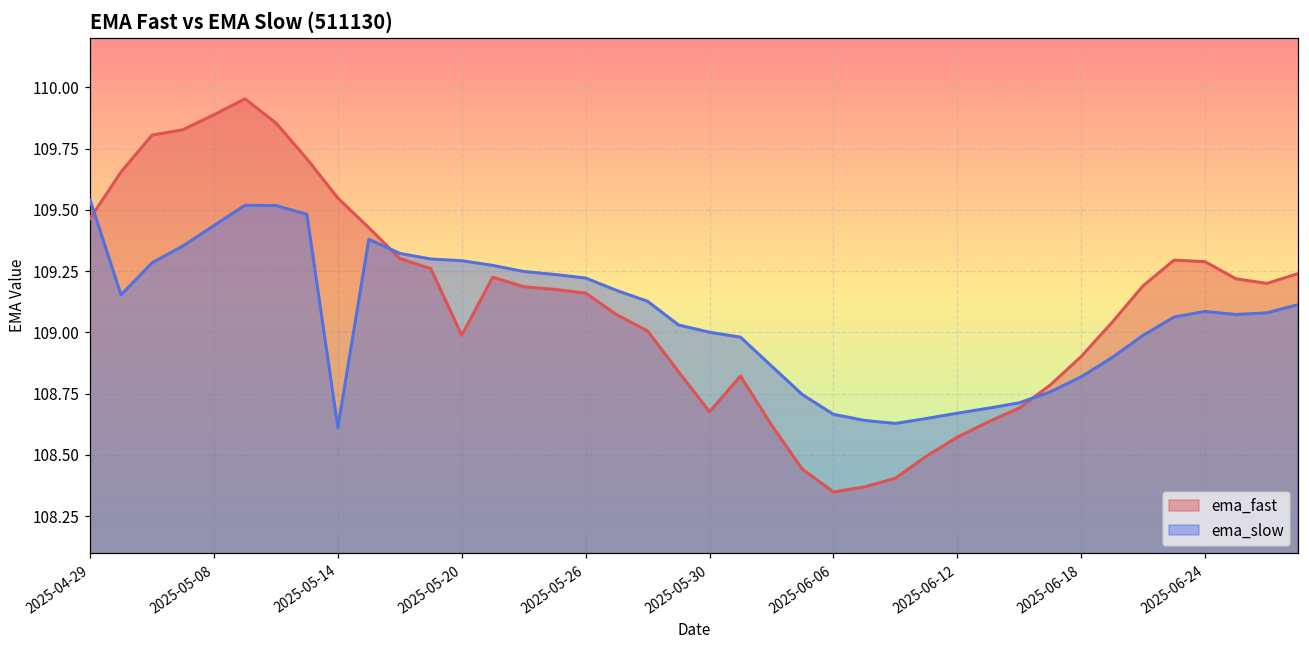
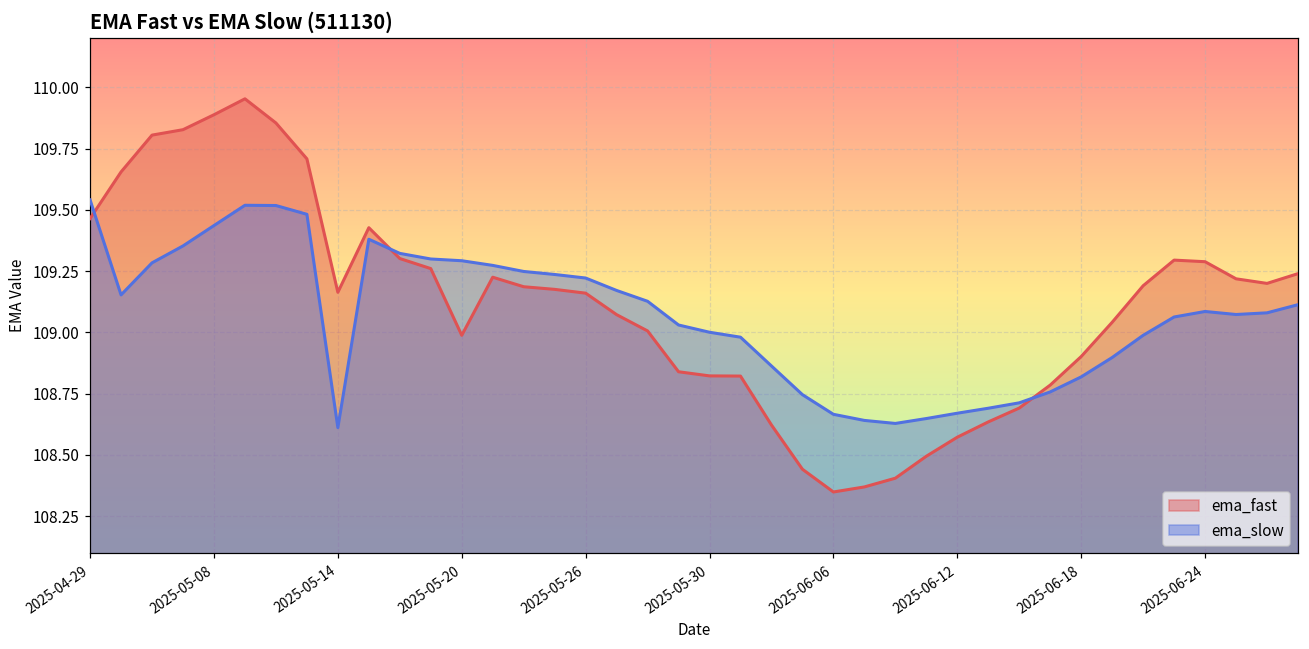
  {
    "ema_fast": {
      "2025-04-29": 109.46,
      "2025-05-08": 109.89,
-     "2025-05-14": 109.55,
+     "2025-05-14": 109.16,
      "2025-05-20": 108.99,
      "2025-05-26": 109.16,
-     "2025-05-30": 108.68,
+     "2025-05-30": 108.82,
      "2025-06-06": 108.35,
      "2025-06-12": 108.57,
      "2025-06-18": 108.90,
      "2025-06-24": 109.29
    },
    "ema_slow": {
      "2025-04-29": 109.54,
      "2025-05-08": 109.44,
      "2025-05-14": 108.61,
      "2025-05-20": 109.29,
      "2025-05-26": 109.22,
      "2025-05-30": 109.00,
      "2025-06-06": 108.67,
      "2025-06-12": 108.67,
      "2025-06-18": 108.82,
      "2025-06-24": 109.08
    }
  }
